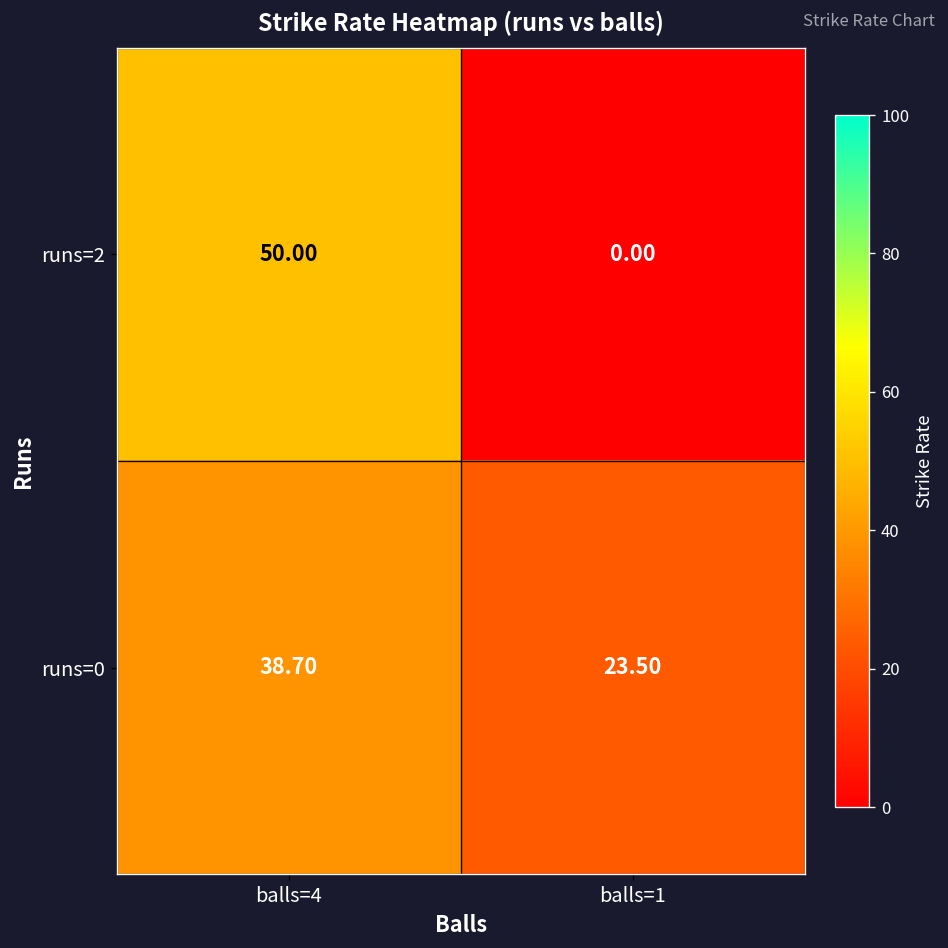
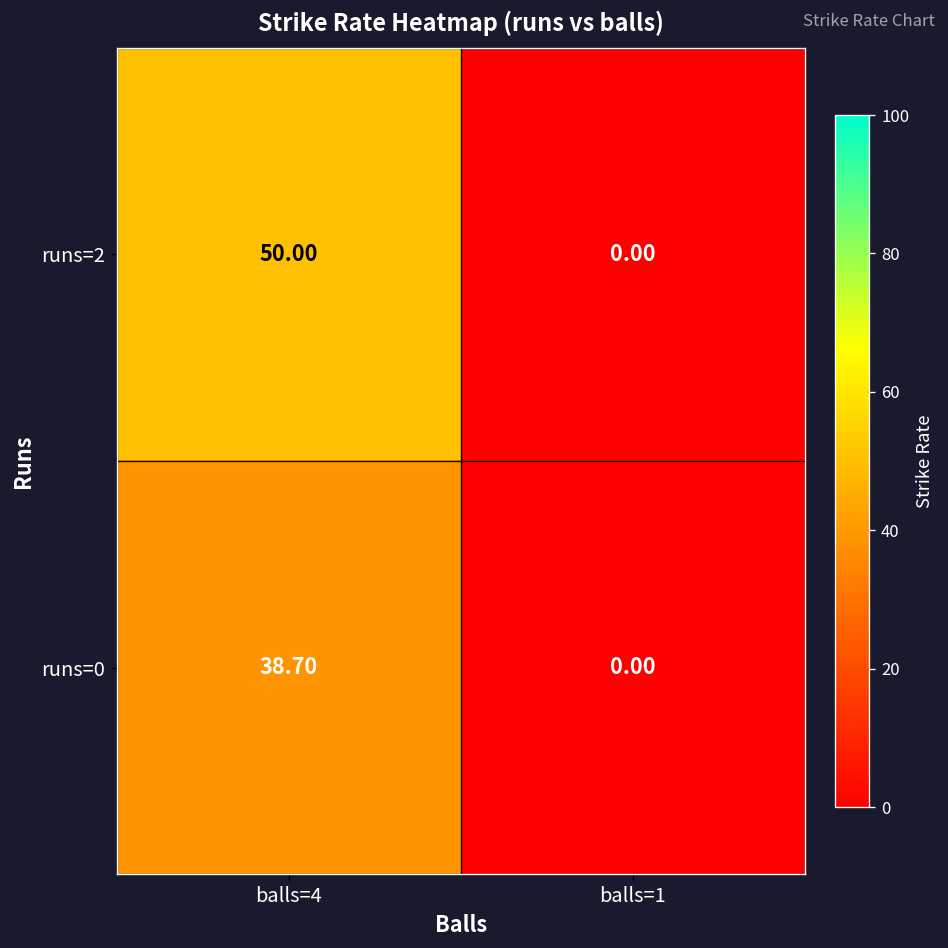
  {
    "runs=2": {
      "balls=4": 50.00,
      "balls=1": 0.00
    },
    "runs=0": {
      "balls=4": 38.70,
-     "balls=1": 23.50
+     "balls=1": 0.00
    }
  }
